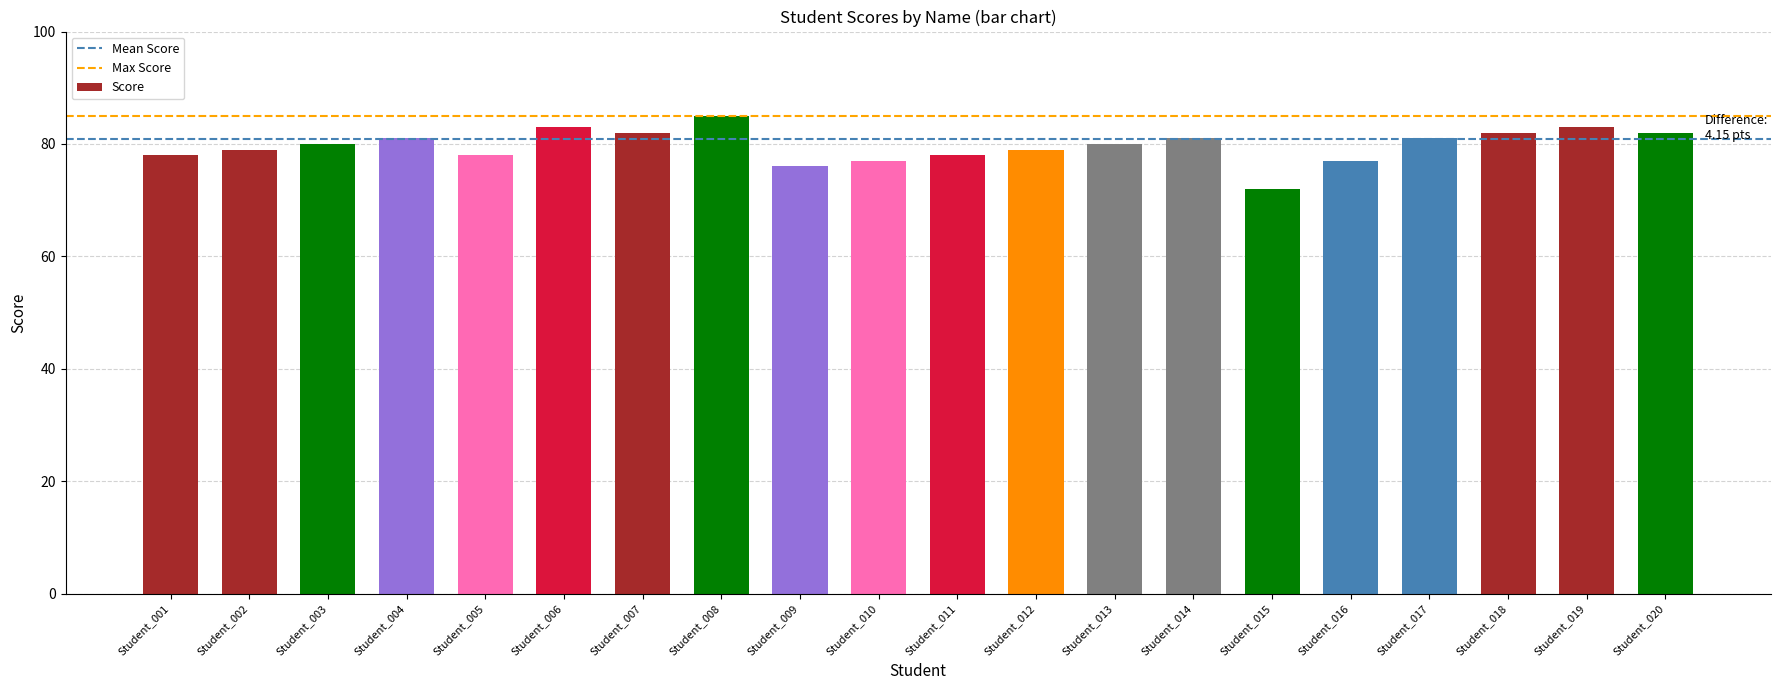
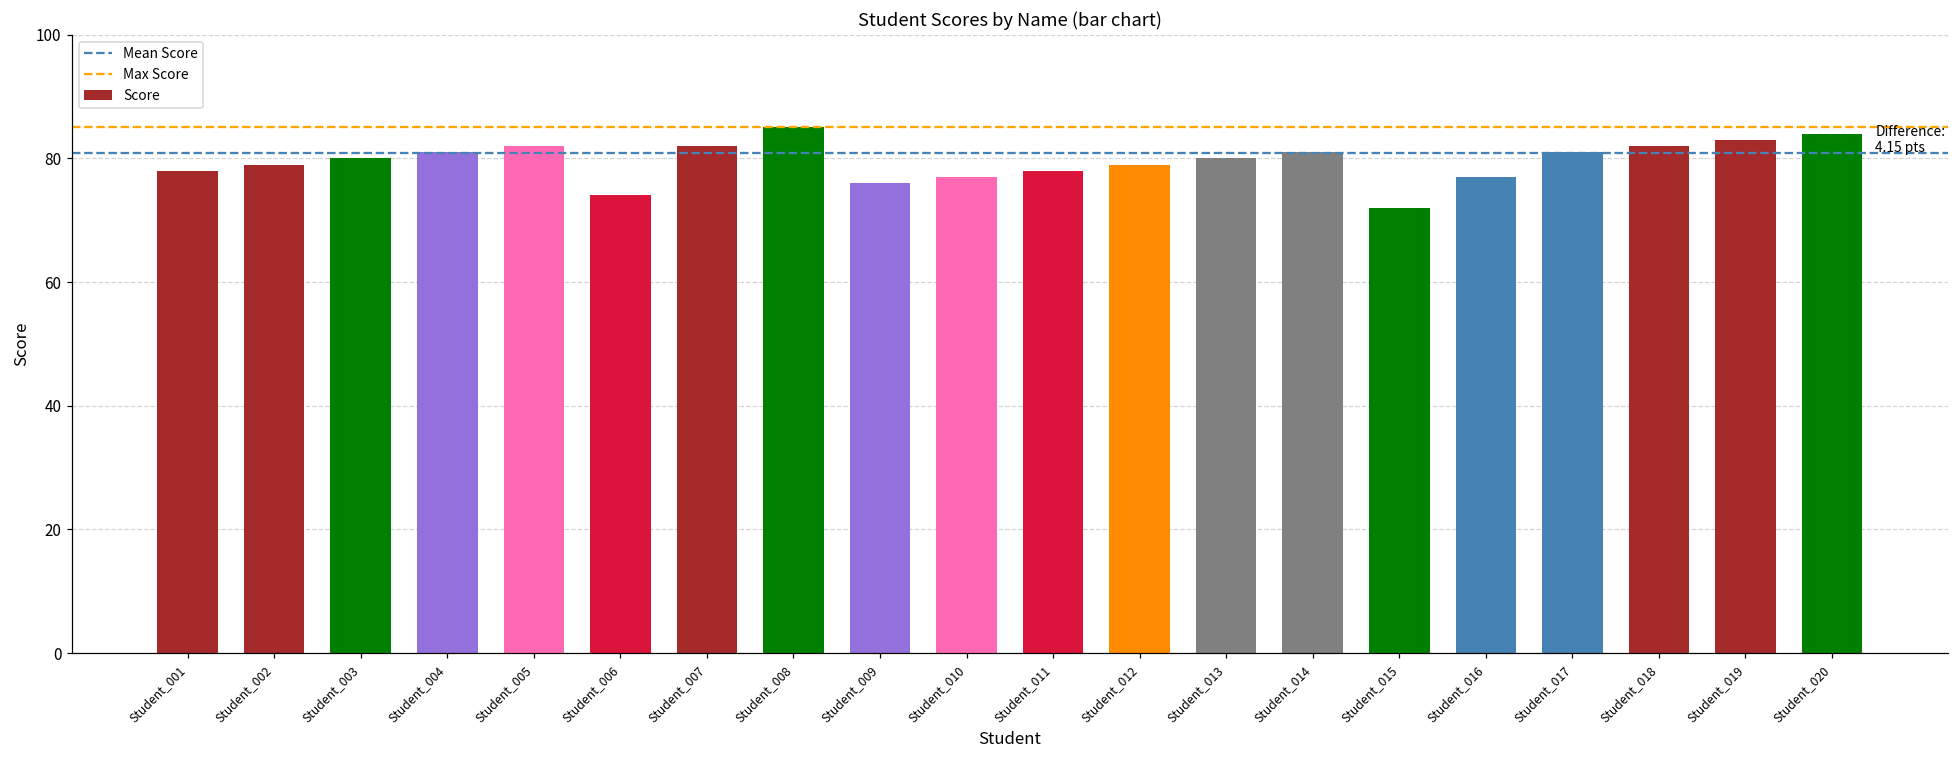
  {
    "Student_001": 78,
    "Student_002": 79,
    "Student_003": 80,
    "Student_004": 81,
-   "Student_005": 78,
-   "Student_006": 83,
+   "Student_005": 82,
+   "Student_006": 74,
    "Student_007": 82,
    "Student_008": 85,
    "Student_009": 76,
    "Student_010": 77,
    "Student_011": 78,
    "Student_012": 79,
    "Student_013": 80,
    "Student_014": 81,
    "Student_015": 72,
    "Student_016": 77,
    "Student_017": 81,
    "Student_018": 82,
    "Student_019": 83,
-   "Student_020": 82
+   "Student_020": 84
  }
